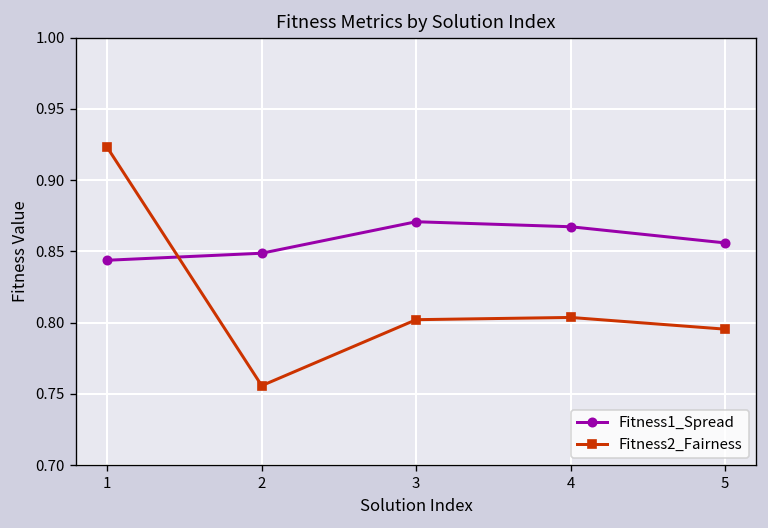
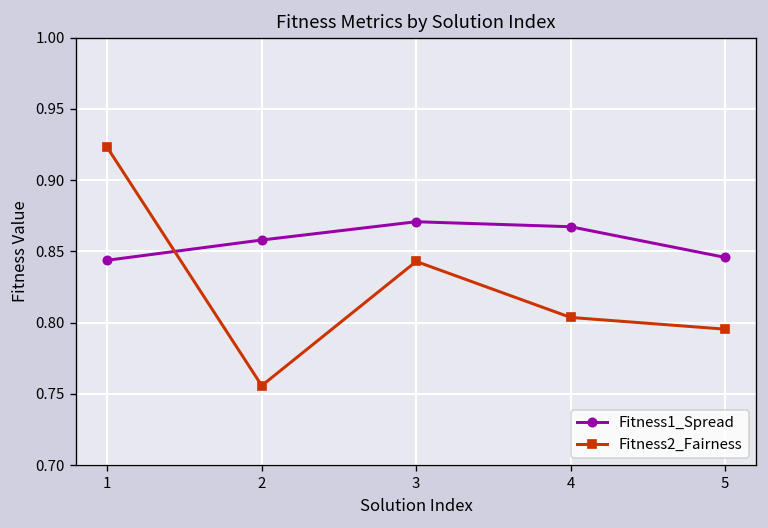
  {
    "Fitness1_Spread": {
      "1": 0.844,
-     "2": 0.849,
+     "2": 0.858,
      "3": 0.871,
      "4": 0.867,
-     "5": 0.856
+     "5": 0.846
    },
    "Fitness2_Fairness": {
      "1": 0.923,
      "2": 0.756,
-     "3": 0.802,
+     "3": 0.843,
      "4": 0.804,
      "5": 0.795
    }
  }
